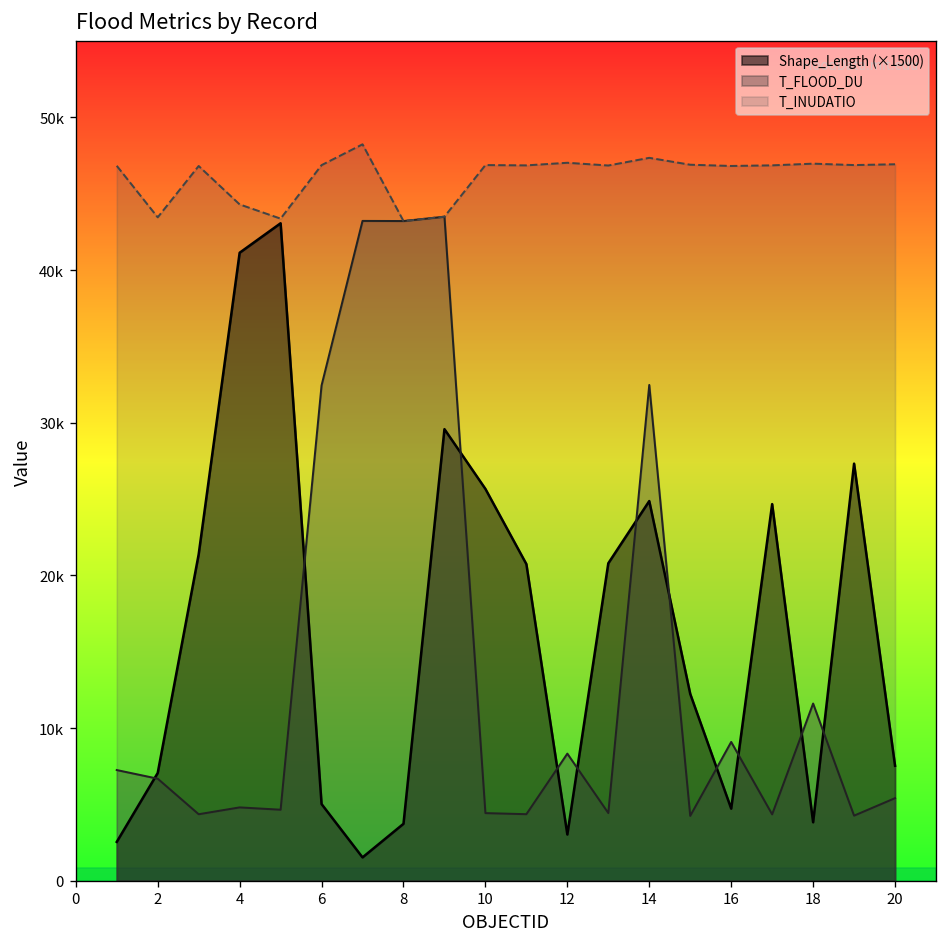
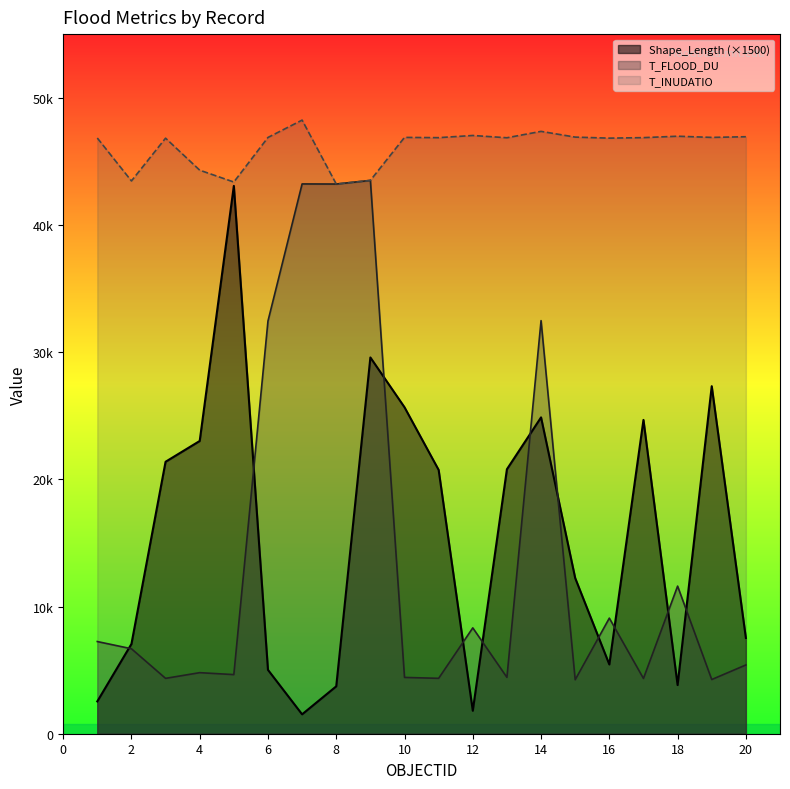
  {
    "Shape_Length (×1500)": {
      "2": 7100,
-     "4": 41100,
+     "4": 23000,
      "6": 5000,
      "8": 3700,
      "10": 25700,
-     "12": 3000,
+     "12": 1800,
      "14": 24900,
-     "16": 4700,
+     "16": 5400,
      "18": 3800,
      "20": 7500
    }
  }
